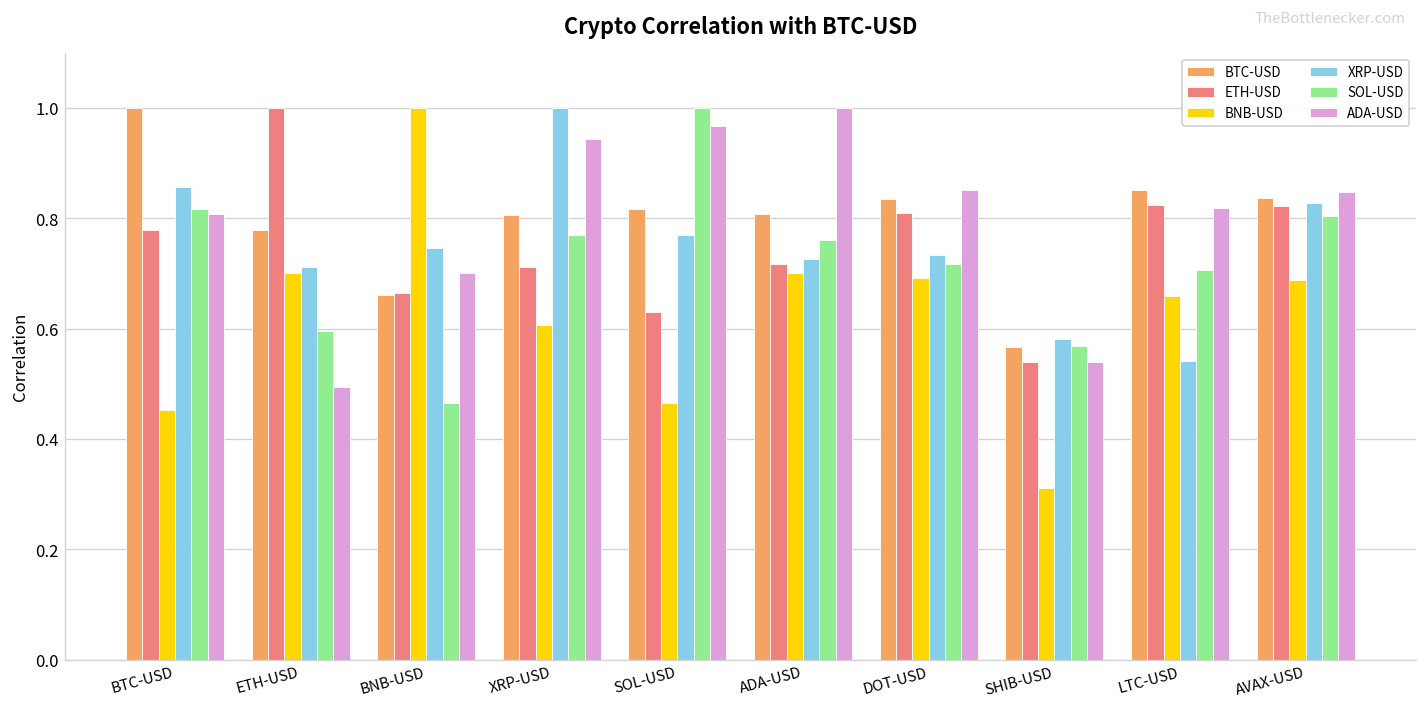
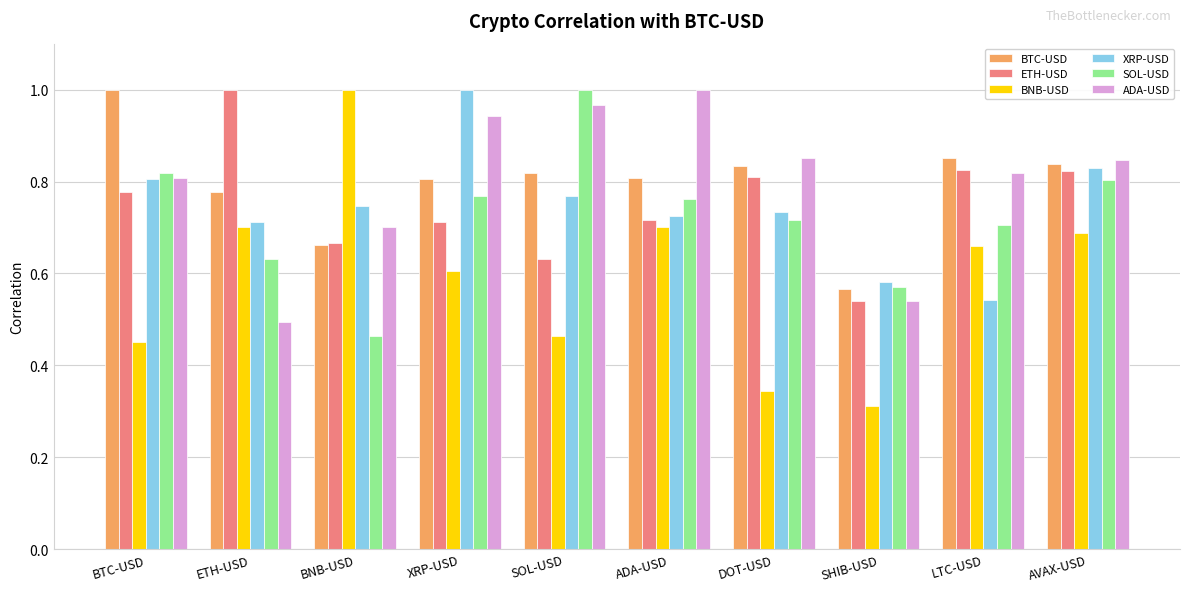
  {
    "BNB-USD": {
      "BTC-USD": 0.45,
      "ETH-USD": 0.70,
      "BNB-USD": 1.00,
      "XRP-USD": 0.61,
      "SOL-USD": 0.46,
      "ADA-USD": 0.70,
-     "DOT-USD": 0.69,
+     "DOT-USD": 0.34,
      "SHIB-USD": 0.31,
      "LTC-USD": 0.66,
      "AVAX-USD": 0.69
    },
    "XRP-USD": {
-     "BTC-USD": 0.86,
+     "BTC-USD": 0.81,
      "ETH-USD": 0.71,
      "BNB-USD": 0.75,
      "XRP-USD": 1.00,
      "SOL-USD": 0.77,
      "ADA-USD": 0.73,
      "DOT-USD": 0.73,
      "SHIB-USD": 0.58,
      "LTC-USD": 0.54,
      "AVAX-USD": 0.83
    },
    "SOL-USD": {
      "BTC-USD": 0.82,
-     "ETH-USD": 0.60,
+     "ETH-USD": 0.63,
      "BNB-USD": 0.46,
      "XRP-USD": 0.77,
      "SOL-USD": 1.00,
      "ADA-USD": 0.76,
      "DOT-USD": 0.72,
      "SHIB-USD": 0.57,
      "LTC-USD": 0.71,
      "AVAX-USD": 0.80
    },
    "ADA-USD": {
      "BTC-USD": 0.81,
      "ETH-USD": 0.50,
      "BNB-USD": 0.70,
      "XRP-USD": 0.94,
      "SOL-USD": 0.97,
      "ADA-USD": 1.00,
      "DOT-USD": 0.85,
      "SHIB-USD": 0.54,
      "LTC-USD": 0.82,
      "AVAX-USD": 0.85
    }
  }
